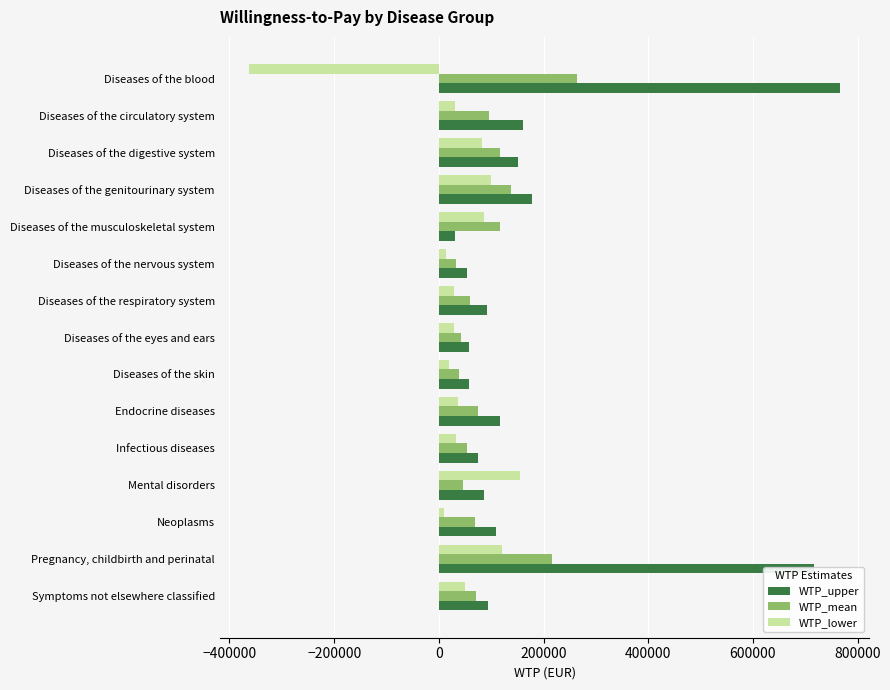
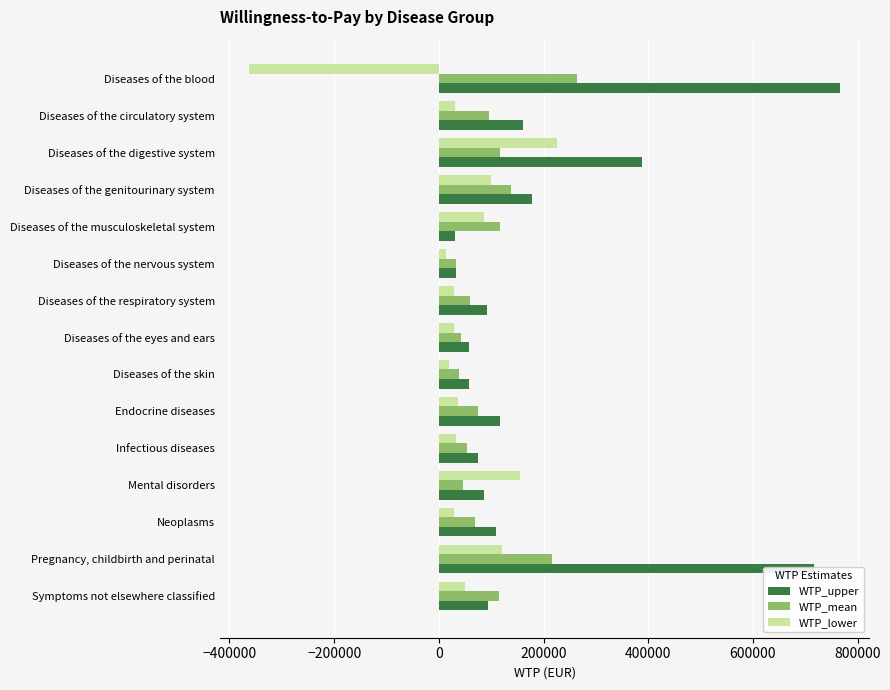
  {
    "WTP_upper": {
      "Diseases of the blood": 770000,
      "Diseases of the circulatory system": 160000,
-     "Diseases of the digestive system": 150000,
+     "Diseases of the digestive system": 390000,
      "Diseases of the genitourinary system": 180000,
      "Diseases of the musculoskeletal system": 30000,
-     "Diseases of the nervous system": 50000,
+     "Diseases of the nervous system": 30000,
      "Diseases of the respiratory system": 90000,
      "Diseases of the eyes and ears": 60000,
      "Diseases of the skin": 60000,
      "Endocrine diseases": 120000,
      "Infectious diseases": 80000,
      "Mental disorders": 90000,
      "Neoplasms": 110000,
      "Symptoms not elsewhere classified": 90000
    },
    "WTP_mean": {
      "Diseases of the blood": 260000,
      "Diseases of the circulatory system": 100000,
      "Diseases of the digestive system": 120000,
      "Diseases of the genitourinary system": 140000,
      "Diseases of the musculoskeletal system": 120000,
      "Diseases of the nervous system": 30000,
      "Diseases of the respiratory system": 60000,
      "Diseases of the eyes and ears": 40000,
      "Diseases of the skin": 40000,
      "Endocrine diseases": 80000,
      "Infectious diseases": 50000,
      "Mental disorders": 50000,
      "Neoplasms": 70000,
      "Pregnancy, childbirth and perinatal": 220000,
-     "Symptoms not elsewhere classified": 70000
+     "Symptoms not elsewhere classified": 110000
    },
    "WTP_lower": {
      "Diseases of the blood": -360000,
      "Diseases of the circulatory system": 30000,
-     "Diseases of the digestive system": 80000,
+     "Diseases of the digestive system": 230000,
      "Diseases of the genitourinary system": 100000,
      "Diseases of the musculoskeletal system": 90000,
      "Diseases of the nervous system": 10000,
      "Diseases of the respiratory system": 30000,
      "Diseases of the eyes and ears": 30000,
      "Diseases of the skin": 20000,
      "Endocrine diseases": 40000,
      "Infectious diseases": 30000,
      "Mental disorders": 150000,
-     "Neoplasms": 10000,
+     "Neoplasms": 30000,
      "Pregnancy, childbirth and perinatal": 120000,
      "Symptoms not elsewhere classified": 50000
    }
  }
